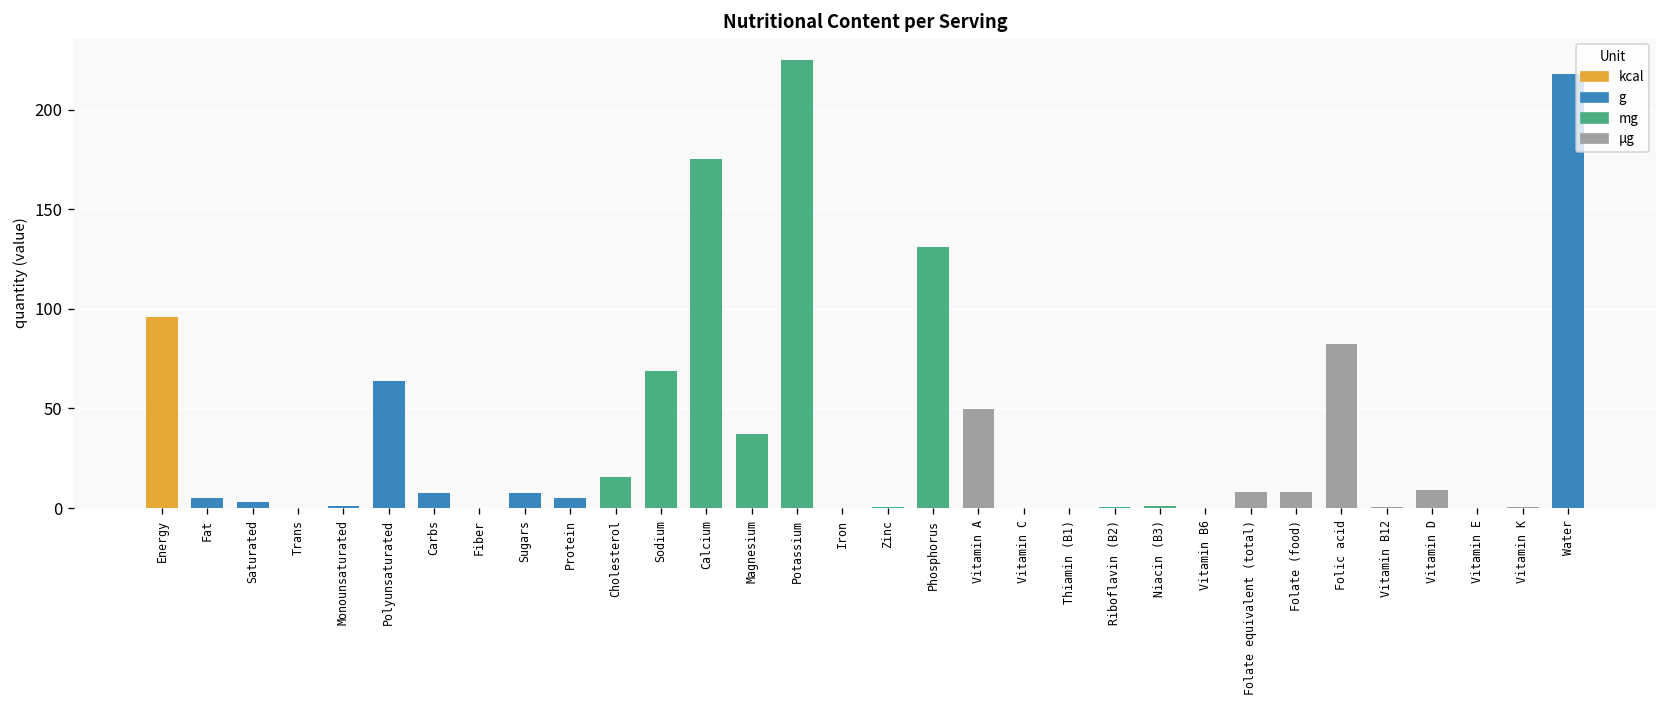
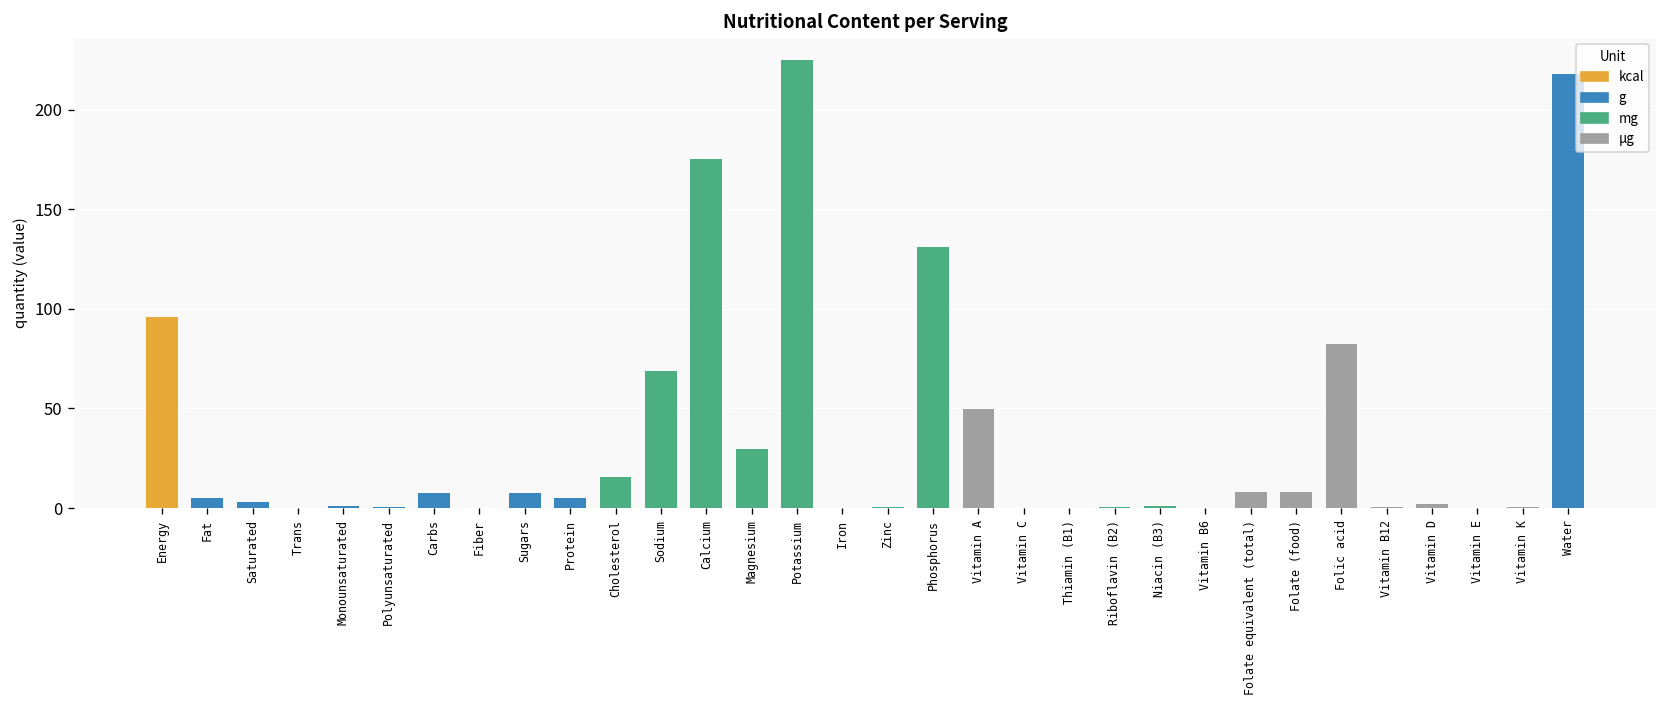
  {
    "Energy": 96,
    "Fat": 5,
    "Saturated": 3,
    "Trans": 0,
-   "Polyunsaturated": 64,
+   "Polyunsaturated": 0,
    "Carbs": 8,
    "Fiber": 0,
    "Sugars": 8,
    "Protein": 5,
    "Cholesterol": 15,
    "Sodium": 69,
    "Calcium": 175,
-   "Magnesium": 37,
+   "Magnesium": 30,
    "Potassium": 225,
    "Phosphorus": 131,
    "Vitamin A": 50,
    "Folate equivalent (total)": 8,
    "Folate (food)": 8,
    "Folic acid": 82,
-   "Vitamin D": 9,
+   "Vitamin D": 2,
    "Water": 218
  }
